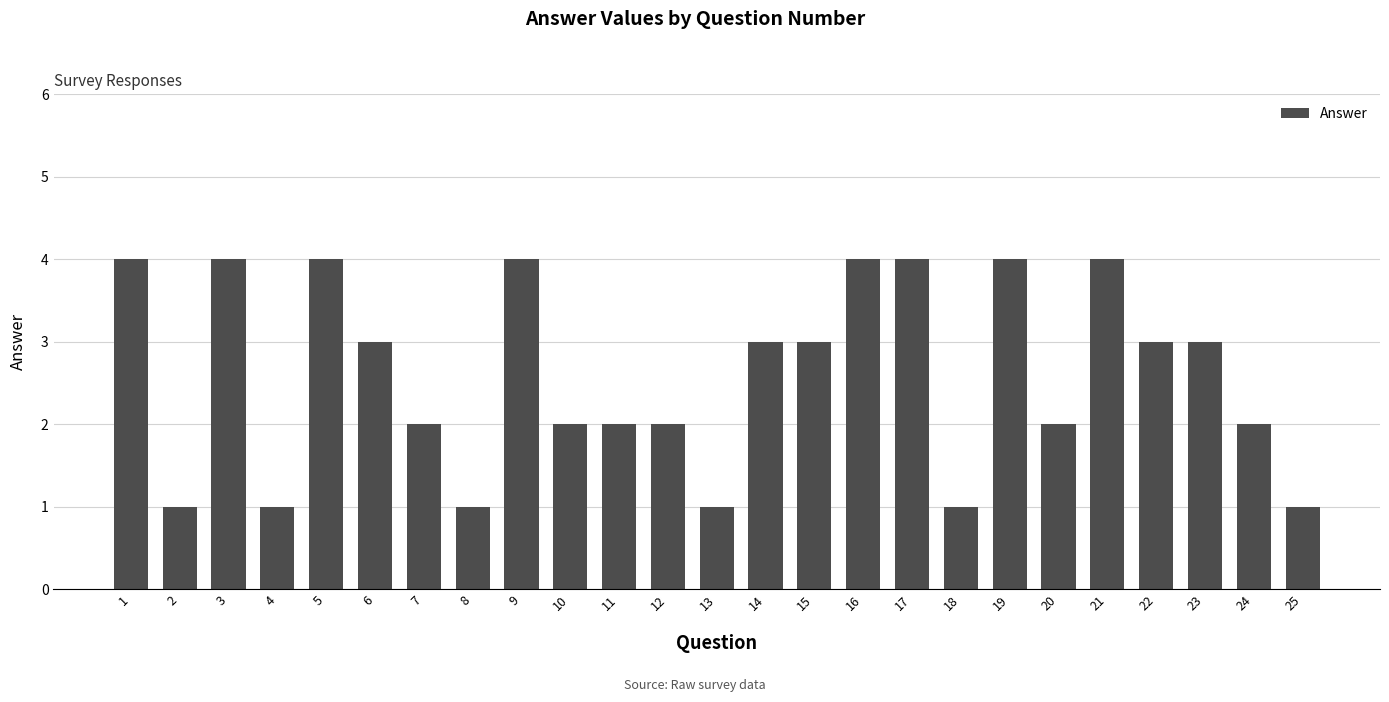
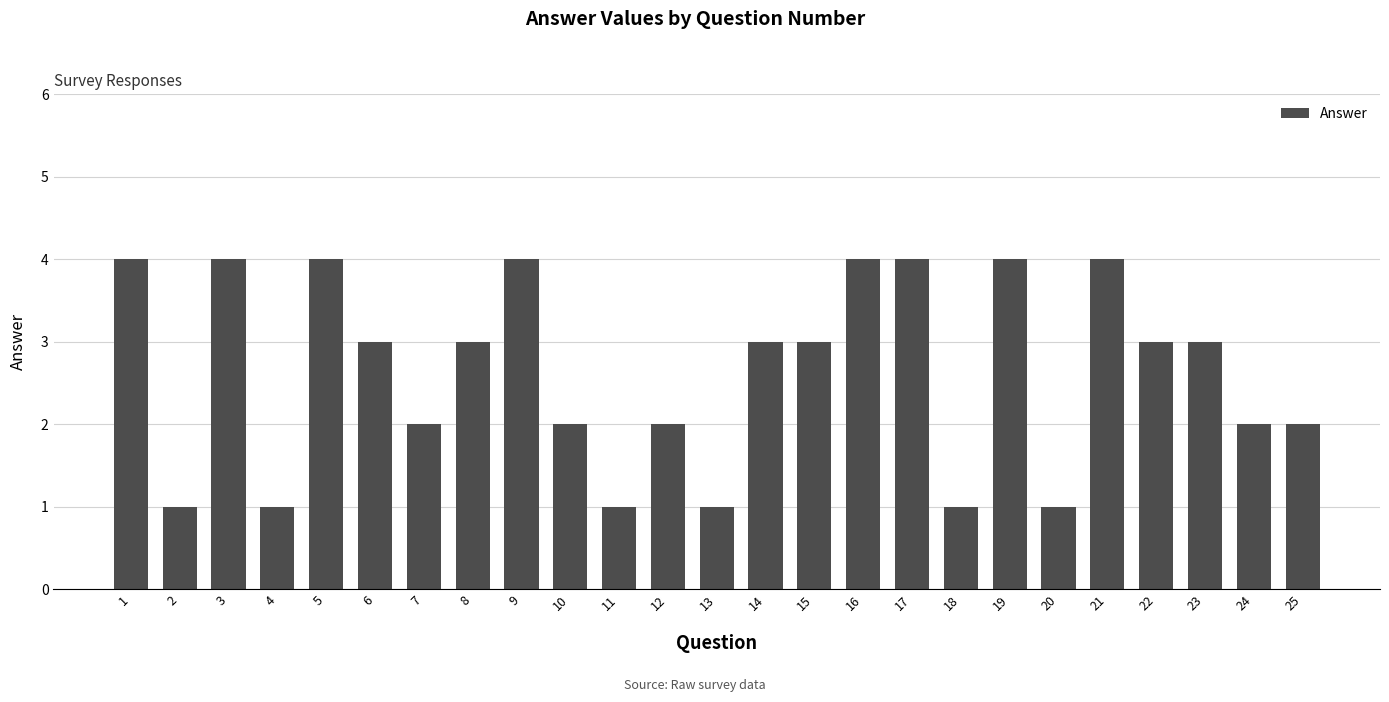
  {
    "1": 4,
    "2": 1,
    "3": 4,
    "4": 1,
    "5": 4,
    "6": 3,
    "7": 2,
-   "8": 1,
+   "8": 3,
    "9": 4,
    "10": 2,
-   "11": 2,
+   "11": 1,
    "12": 2,
    "13": 1,
    "14": 3,
    "15": 3,
    "16": 4,
    "17": 4,
    "18": 1,
    "19": 4,
-   "20": 2,
+   "20": 1,
    "21": 4,
    "22": 3,
    "23": 3,
    "24": 2,
-   "25": 1
+   "25": 2
  }
